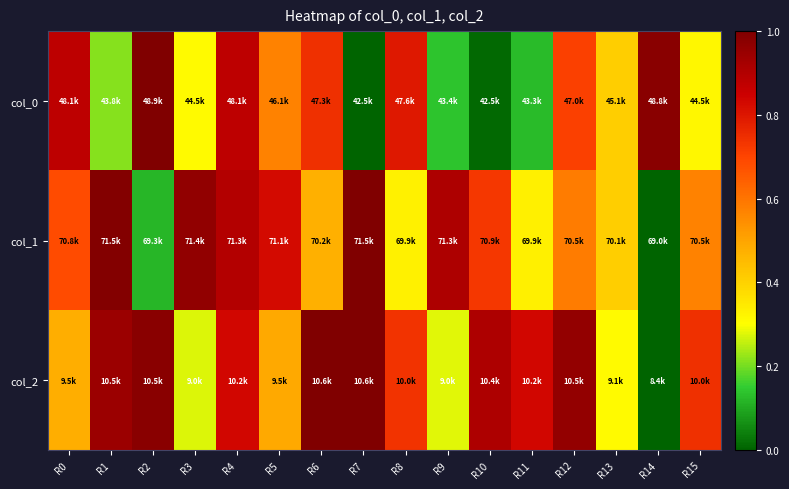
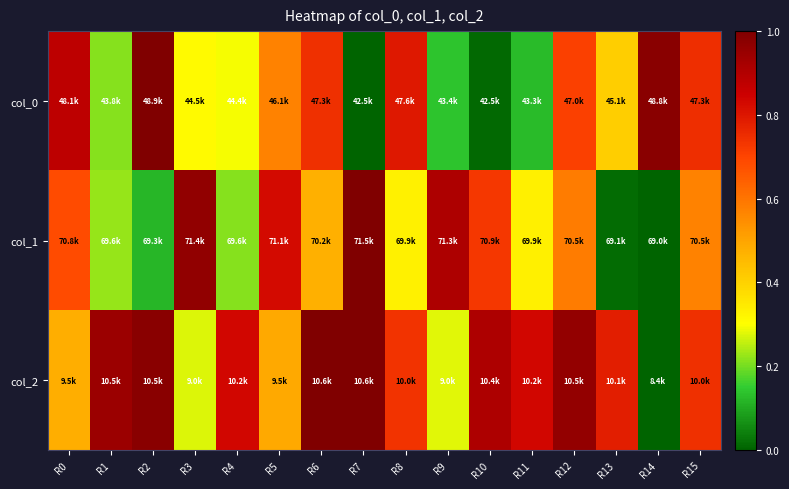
  {
    "col_0": {
      "R0": "48.1k",
      "R1": "43.8k",
      "R2": "48.9k",
      "R3": "44.5k",
-     "R4": "48.1k",
+     "R4": "44.4k",
      "R5": "46.1k",
      "R6": "47.3k",
      "R7": "42.5k",
      "R8": "47.6k",
      "R9": "43.4k",
      "R10": "42.5k",
      "R11": "43.3k",
      "R12": "47.0k",
      "R13": "45.1k",
      "R14": "48.8k",
-     "R15": "44.5k"
+     "R15": "47.3k"
    },
    "col_1": {
      "R0": "70.8k",
-     "R1": "71.5k",
+     "R1": "69.6k",
      "R2": "69.3k",
      "R3": "71.4k",
-     "R4": "71.3k",
+     "R4": "69.6k",
      "R5": "71.1k",
      "R6": "70.2k",
      "R7": "71.5k",
      "R8": "69.9k",
      "R9": "71.3k",
      "R10": "70.9k",
      "R11": "69.9k",
      "R12": "70.5k",
-     "R13": "70.1k",
+     "R13": "69.1k",
      "R14": "69.0k",
      "R15": "70.5k"
    },
    "col_2": {
      "R0": "9.5k",
      "R1": "10.5k",
      "R2": "10.5k",
      "R3": "9.0k",
      "R4": "10.2k",
      "R5": "9.5k",
      "R6": "10.6k",
      "R7": "10.6k",
      "R8": "10.0k",
      "R9": "9.0k",
      "R10": "10.4k",
      "R11": "10.2k",
      "R12": "10.5k",
-     "R13": "9.1k",
+     "R13": "10.1k",
      "R14": "8.4k",
      "R15": "10.0k"
    }
  }
